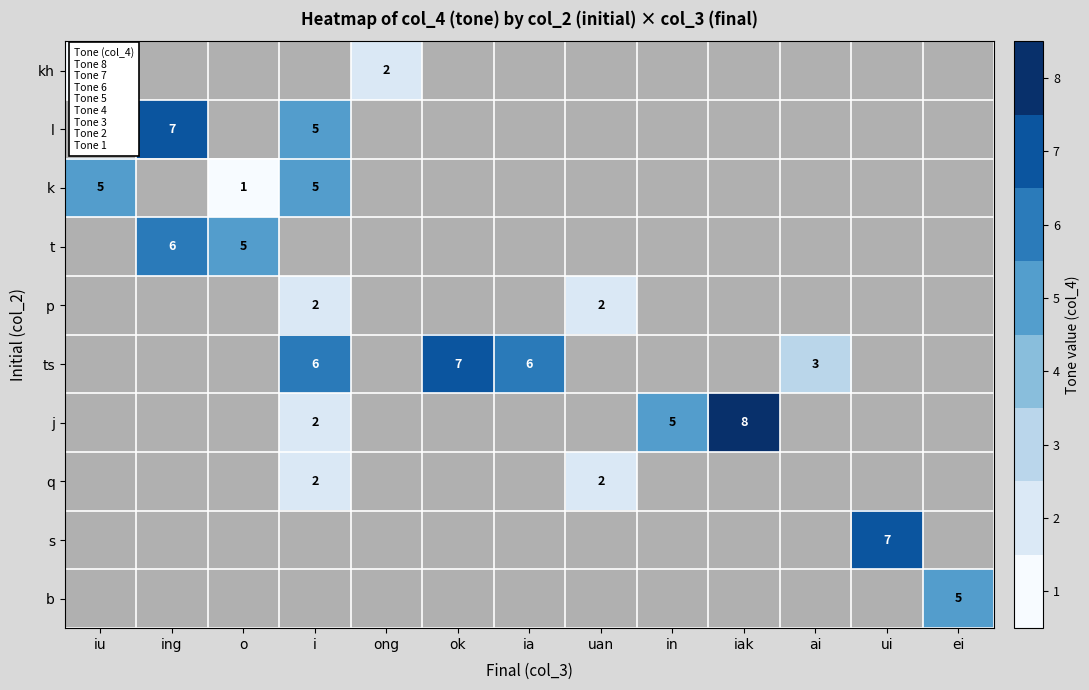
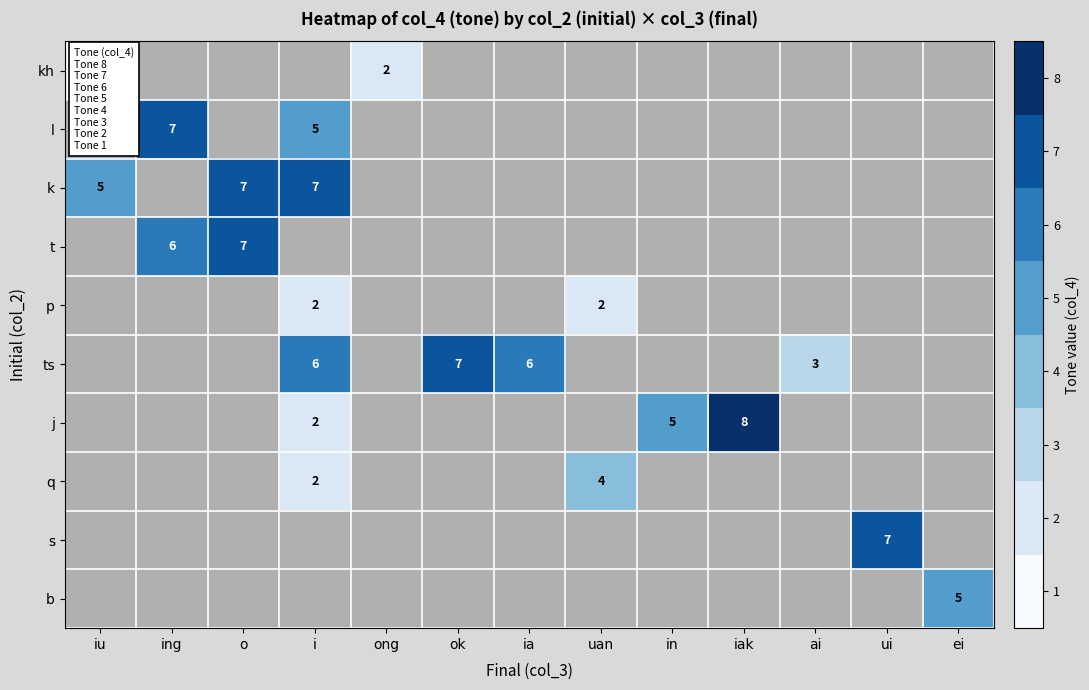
  {
    "kh": {
      "ong": 2
    },
    "l": {
      "ing": 7,
      "i": 5
    },
    "k": {
      "iu": 5,
-     "o": 1,
-     "i": 5
+     "o": 7,
+     "i": 7
    },
    "t": {
      "ing": 6,
-     "o": 5
+     "o": 7
    },
    "p": {
      "i": 2,
      "uan": 2
    },
    "ts": {
      "i": 6,
      "ok": 7,
      "ia": 6,
      "ai": 3
    },
    "j": {
      "i": 2,
      "in": 5,
      "iak": 8
    },
    "q": {
      "i": 2,
-     "uan": 2
+     "uan": 4
    },
    "s": {
      "ui": 7
    },
    "b": {
      "ei": 5
    }
  }
